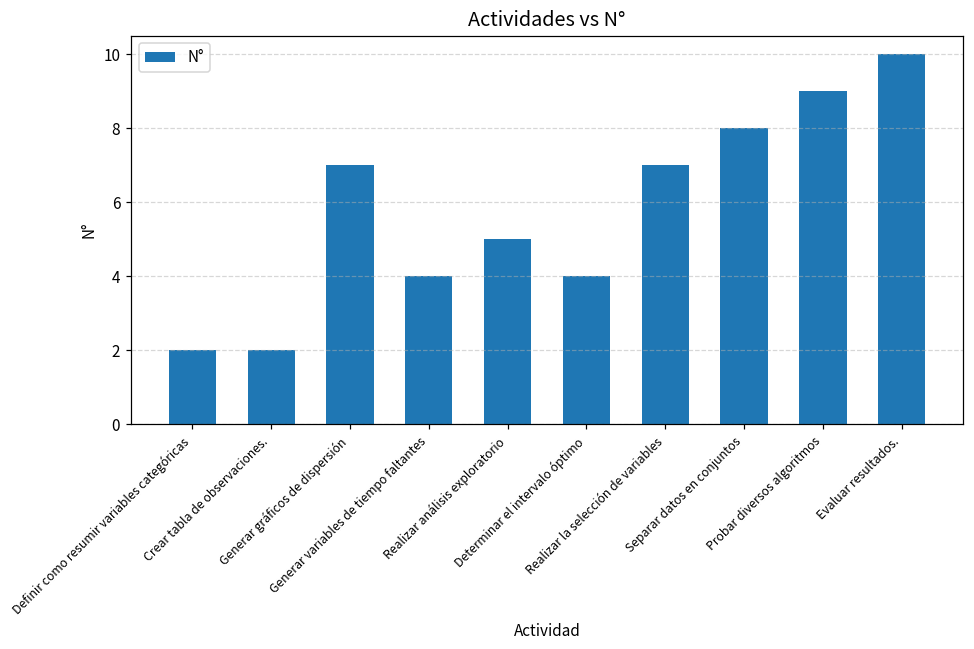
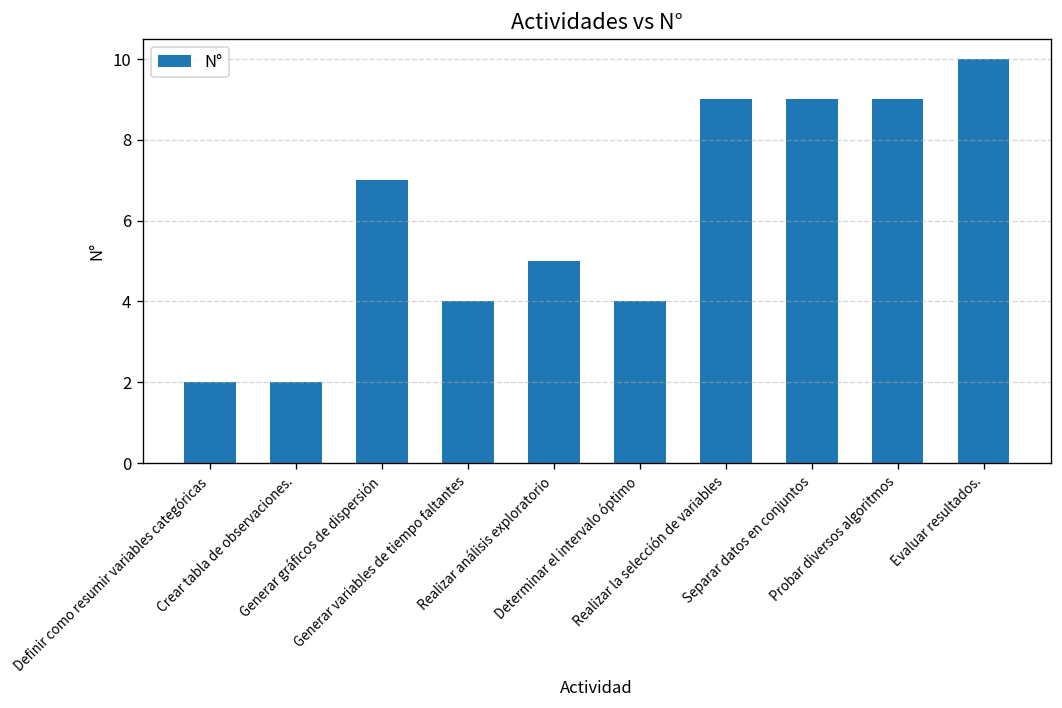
  {
    "Definir como resumir variables categóricas": 2,
    "Crear tabla de observaciones.": 2,
    "Generar gráficos de dispersión": 7,
    "Generar variables de tiempo faltantes": 4,
    "Realizar análisis exploratorio": 5,
    "Determinar el intervalo óptimo": 4,
-   "Realizar la selección de variables": 7,
-   "Separar datos en conjuntos": 8,
+   "Realizar la selección de variables": 9,
+   "Separar datos en conjuntos": 9,
    "Probar diversos algoritmos": 9,
    "Evaluar resultados.": 10
  }
